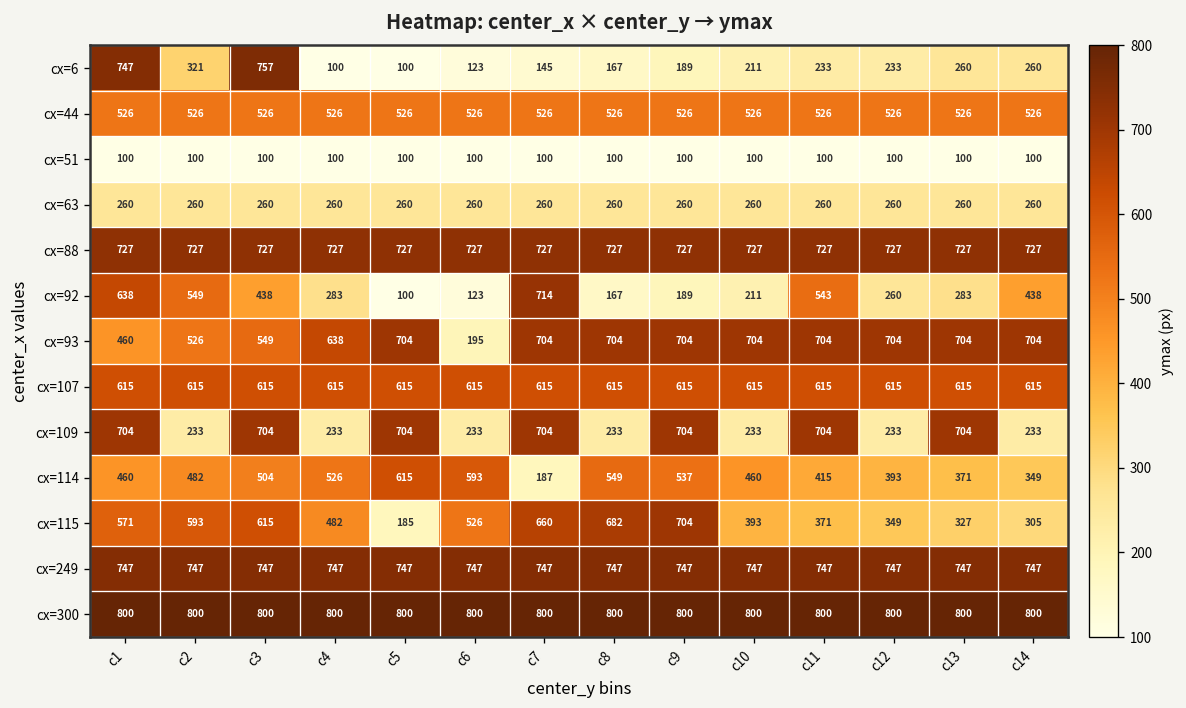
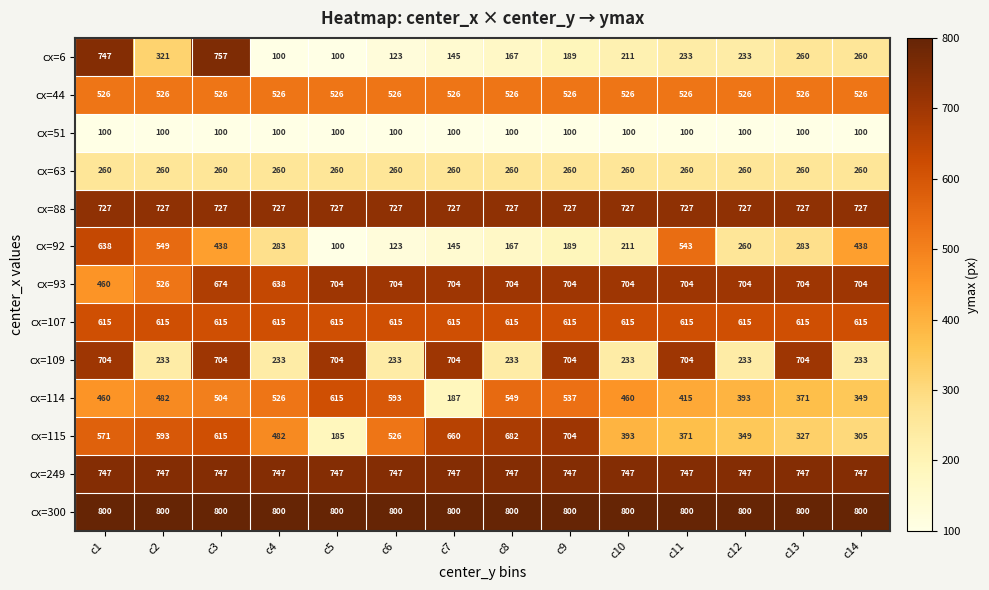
  {
    "cx=6": {
      "c1": 747,
      "c2": 321,
      "c3": 757,
      "c4": 100,
      "c5": 100,
      "c6": 123,
      "c7": 145,
      "c8": 167,
      "c9": 189,
      "c10": 211,
      "c11": 233,
      "c12": 233,
      "c13": 260,
      "c14": 260
    },
    "cx=44": {
      "c1": 526,
      "c2": 526,
      "c3": 526,
      "c4": 526,
      "c5": 526,
      "c6": 526,
      "c7": 526,
      "c8": 526,
      "c9": 526,
      "c10": 526,
      "c11": 526,
      "c12": 526,
      "c13": 526,
      "c14": 526
    },
    "cx=51": {
      "c1": 100,
      "c2": 100,
      "c3": 100,
      "c4": 100,
      "c5": 100,
      "c6": 100,
      "c7": 100,
      "c8": 100,
      "c9": 100,
      "c10": 100,
      "c11": 100,
      "c12": 100,
      "c13": 100,
      "c14": 100
    },
    "cx=63": {
      "c1": 260,
      "c2": 260,
      "c3": 260,
      "c4": 260,
      "c5": 260,
      "c6": 260,
      "c7": 260,
      "c8": 260,
      "c9": 260,
      "c10": 260,
      "c11": 260,
      "c12": 260,
      "c13": 260,
      "c14": 260
    },
    "cx=88": {
      "c1": 727,
      "c2": 727,
      "c3": 727,
      "c4": 727,
      "c5": 727,
      "c6": 727,
      "c7": 727,
      "c8": 727,
      "c9": 727,
      "c10": 727,
      "c11": 727,
      "c12": 727,
      "c13": 727,
      "c14": 727
    },
    "cx=92": {
      "c1": 638,
      "c2": 549,
      "c3": 438,
      "c4": 283,
      "c5": 100,
      "c6": 123,
-     "c7": 714,
+     "c7": 145,
      "c8": 167,
      "c9": 189,
      "c10": 211,
      "c11": 543,
      "c12": 260,
      "c13": 283,
      "c14": 438
    },
    "cx=93": {
      "c1": 460,
      "c2": 526,
-     "c3": 549,
+     "c3": 674,
      "c4": 638,
      "c5": 704,
-     "c6": 195,
+     "c6": 704,
      "c7": 704,
      "c8": 704,
      "c9": 704,
      "c10": 704,
      "c11": 704,
      "c12": 704,
      "c13": 704,
      "c14": 704
    },
    "cx=107": {
      "c1": 615,
      "c2": 615,
      "c3": 615,
      "c4": 615,
      "c5": 615,
      "c6": 615,
      "c7": 615,
      "c8": 615,
      "c9": 615,
      "c10": 615,
      "c11": 615,
      "c12": 615,
      "c13": 615,
      "c14": 615
    },
    "cx=109": {
      "c1": 704,
      "c2": 233,
      "c3": 704,
      "c4": 233,
      "c5": 704,
      "c6": 233,
      "c7": 704,
      "c8": 233,
      "c9": 704,
      "c10": 233,
      "c11": 704,
      "c12": 233,
      "c13": 704,
      "c14": 233
    },
    "cx=114": {
      "c1": 460,
      "c2": 482,
      "c3": 504,
      "c4": 526,
      "c5": 615,
      "c6": 593,
      "c7": 187,
      "c8": 549,
      "c9": 537,
      "c10": 460,
      "c11": 415,
      "c12": 393,
      "c13": 371,
      "c14": 349
    },
    "cx=115": {
      "c1": 571,
      "c2": 593,
      "c3": 615,
      "c4": 482,
      "c5": 185,
      "c6": 526,
      "c7": 660,
      "c8": 682,
      "c9": 704,
      "c10": 393,
      "c11": 371,
      "c12": 349,
      "c13": 327,
      "c14": 305
    },
    "cx=249": {
      "c1": 747,
      "c2": 747,
      "c3": 747,
      "c4": 747,
      "c5": 747,
      "c6": 747,
      "c7": 747,
      "c8": 747,
      "c9": 747,
      "c10": 747,
      "c11": 747,
      "c12": 747,
      "c13": 747,
      "c14": 747
    },
    "cx=300": {
      "c1": 800,
      "c2": 800,
      "c3": 800,
      "c4": 800,
      "c5": 800,
      "c6": 800,
      "c7": 800,
      "c8": 800,
      "c9": 800,
      "c10": 800,
      "c11": 800,
      "c12": 800,
      "c13": 800,
      "c14": 800
    }
  }
